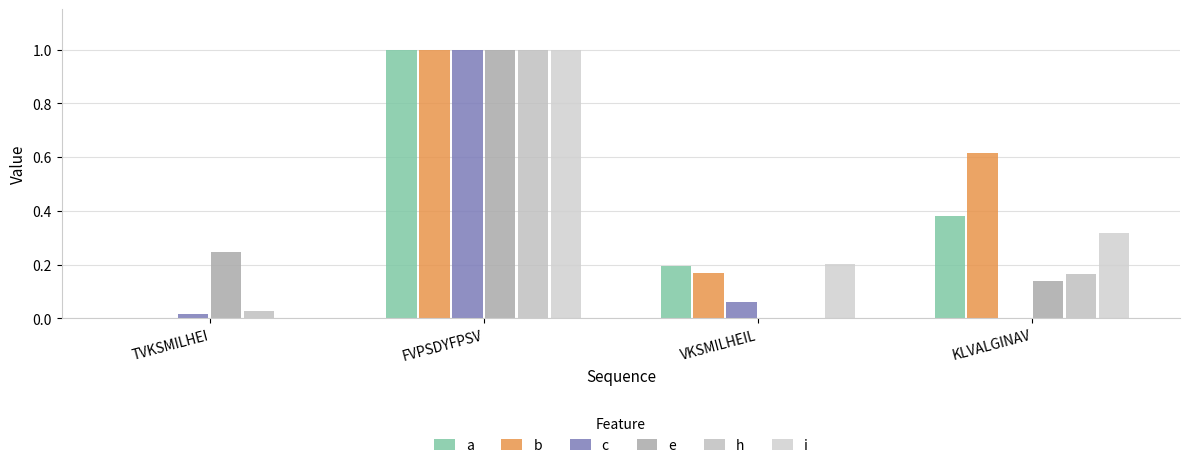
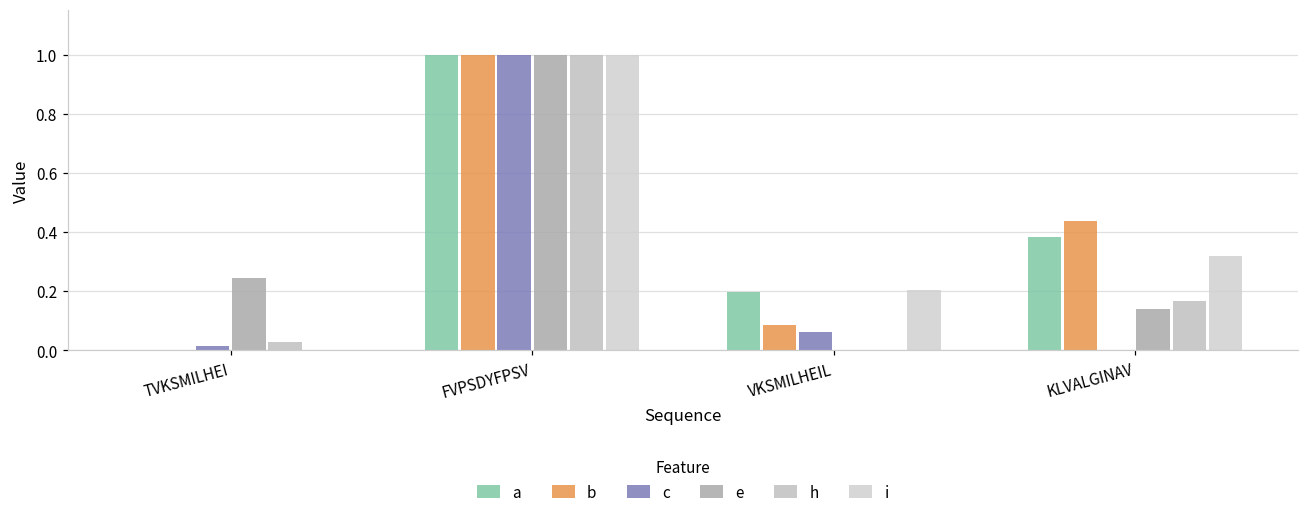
  {
    "b": {
      "TVKSMILHEI": 0.00,
      "FVPSDYFPSV": 1.00,
-     "VKSMILHEIL": 0.17,
-     "KLVALGINAV": 0.61
+     "VKSMILHEIL": 0.09,
+     "KLVALGINAV": 0.44
    },
    "c": {
      "TVKSMILHEI": 0.02,
      "FVPSDYFPSV": 1.00,
      "VKSMILHEIL": 0.06,
      "KLVALGINAV": 0.00
    }
  }
